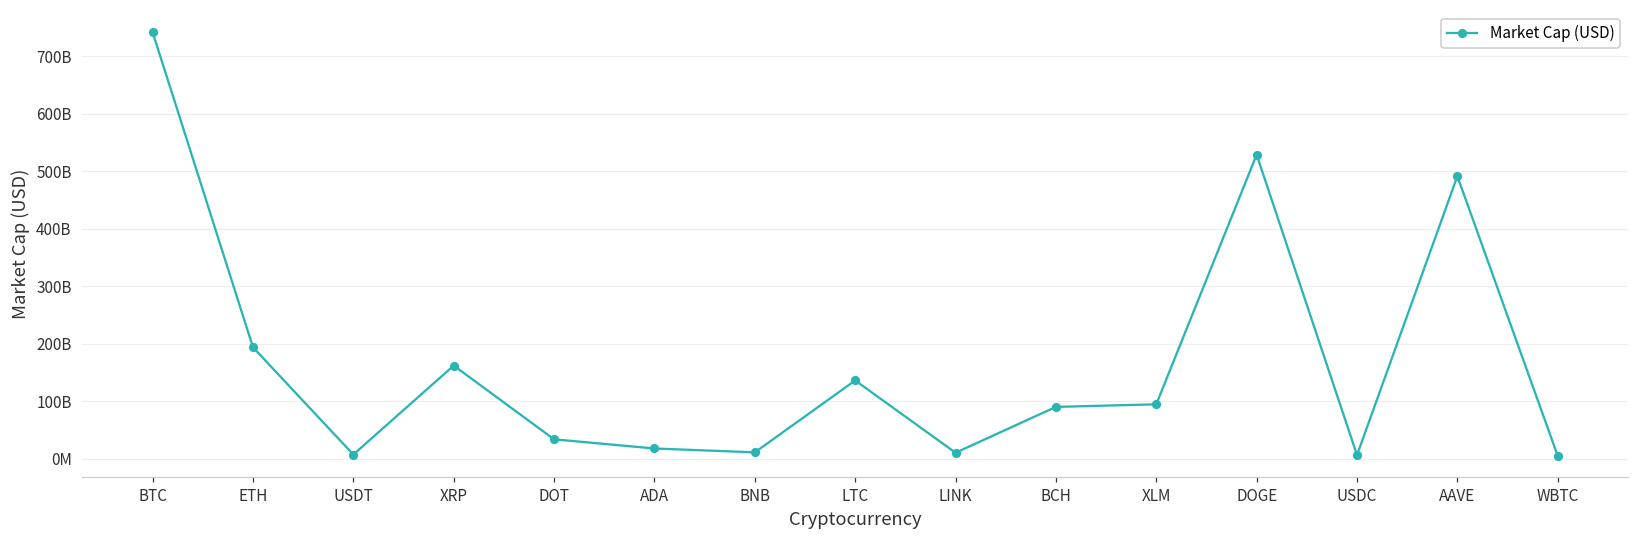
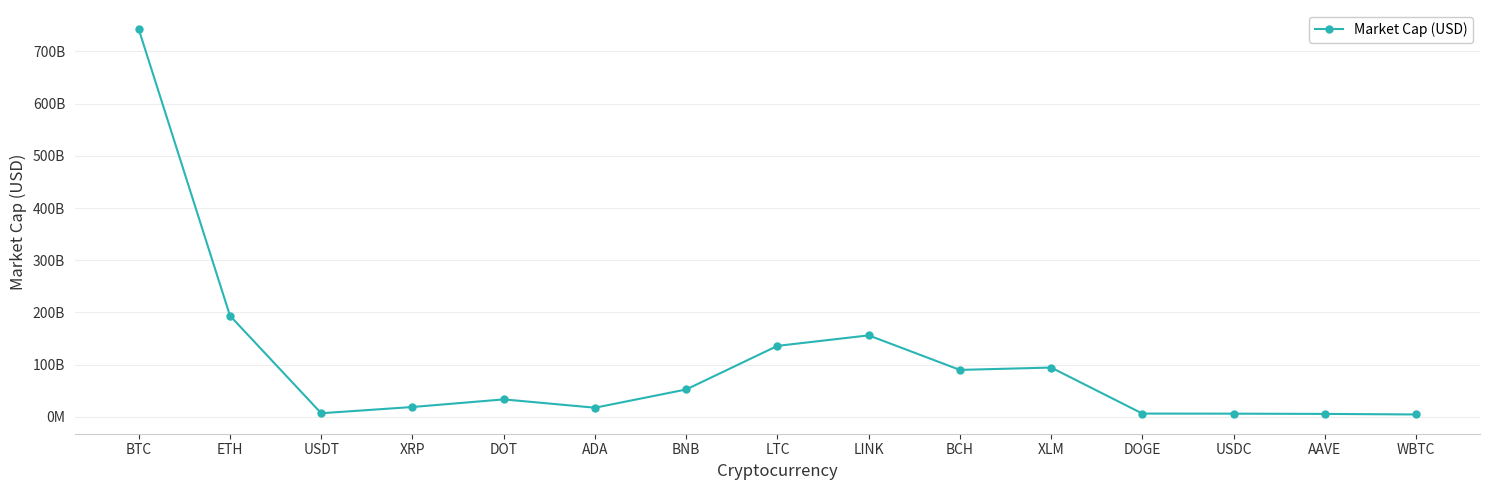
  {
    "BTC": 740000000000,
    "ETH": 190000000000,
    "USDT": 10000000000,
-   "XRP": 160000000000,
+   "XRP": 20000000000,
    "DOT": 30000000000,
    "ADA": 20000000000,
-   "BNB": 10000000000,
+   "BNB": 50000000000,
    "LTC": 140000000000,
-   "LINK": 10000000000,
+   "LINK": 160000000000,
    "BCH": 90000000000,
    "XLM": 90000000000,
-   "DOGE": 530000000000,
+   "DOGE": 10000000000,
    "USDC": 10000000000,
-   "AAVE": 490000000000,
+   "AAVE": 10000000000,
    "WBTC": 0
  }
